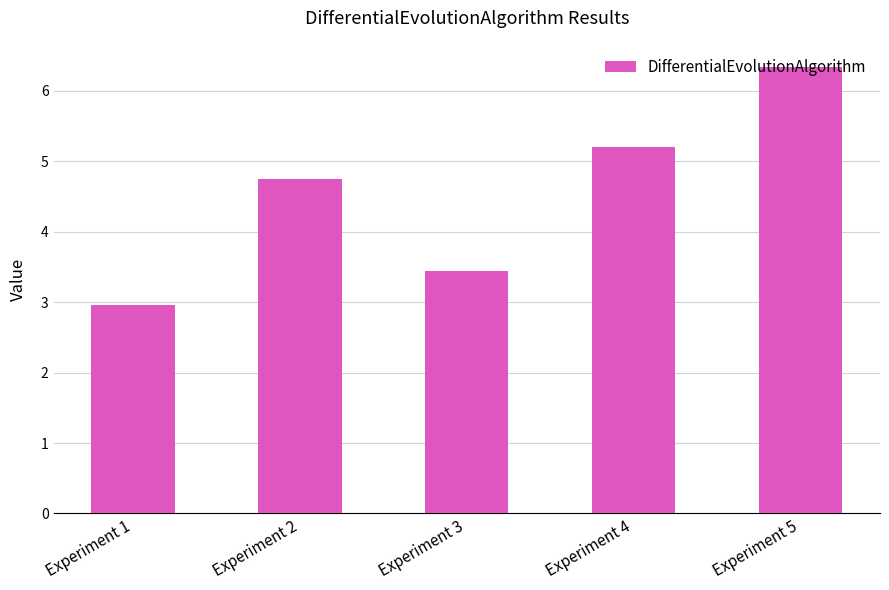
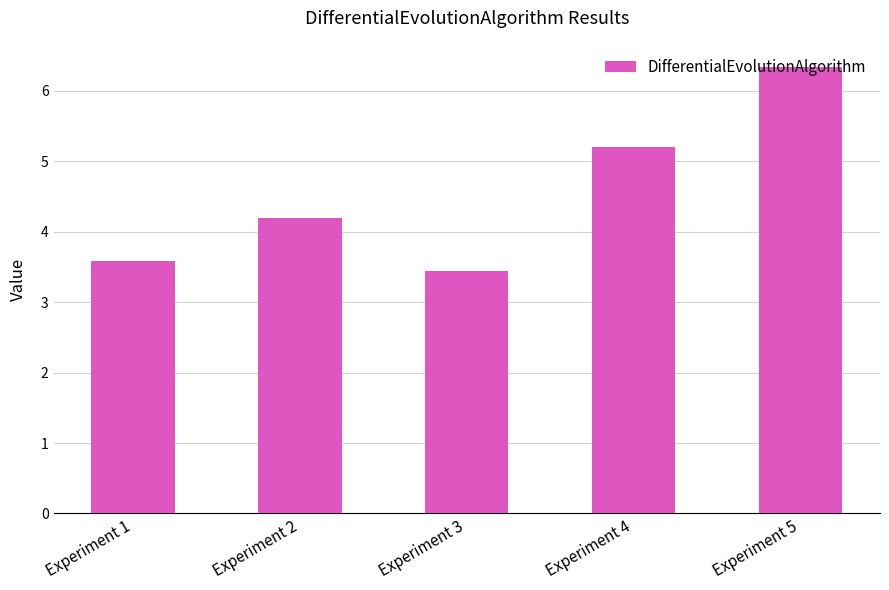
  {
-   "Experiment 1": 3.0,
-   "Experiment 2": 4.7,
+   "Experiment 1": 3.6,
+   "Experiment 2": 4.2,
    "Experiment 3": 3.4,
    "Experiment 4": 5.2,
    "Experiment 5": 6.3
  }
